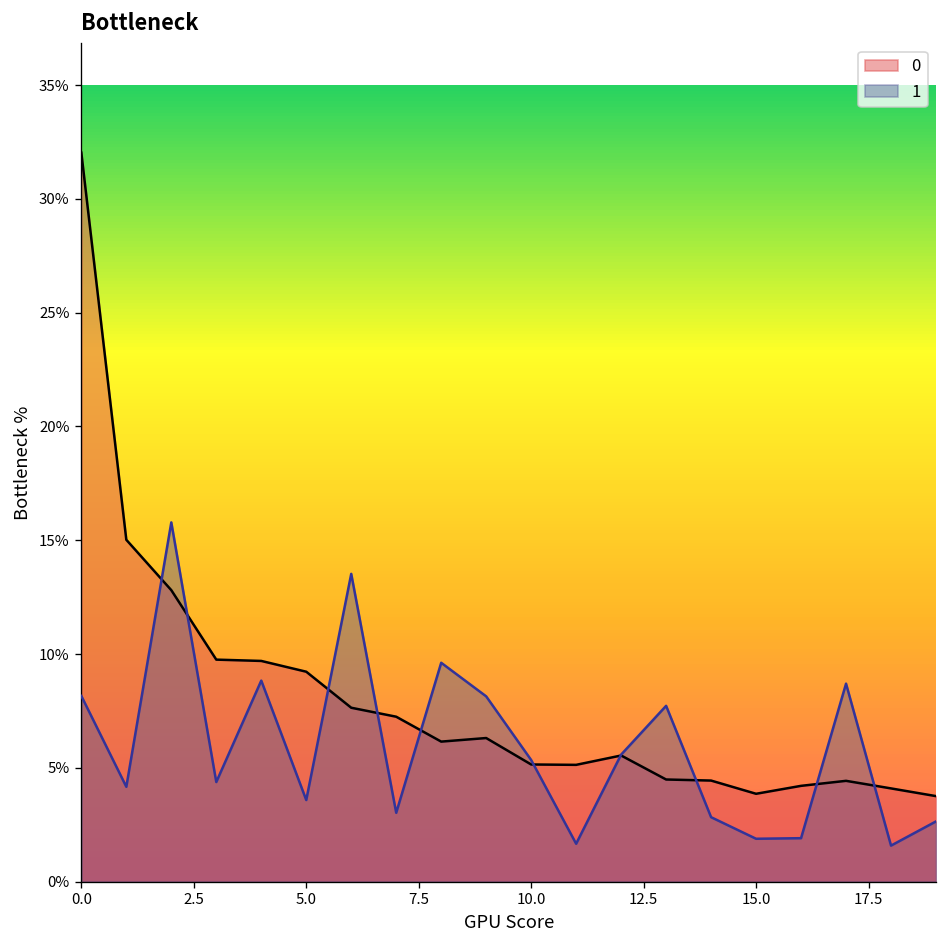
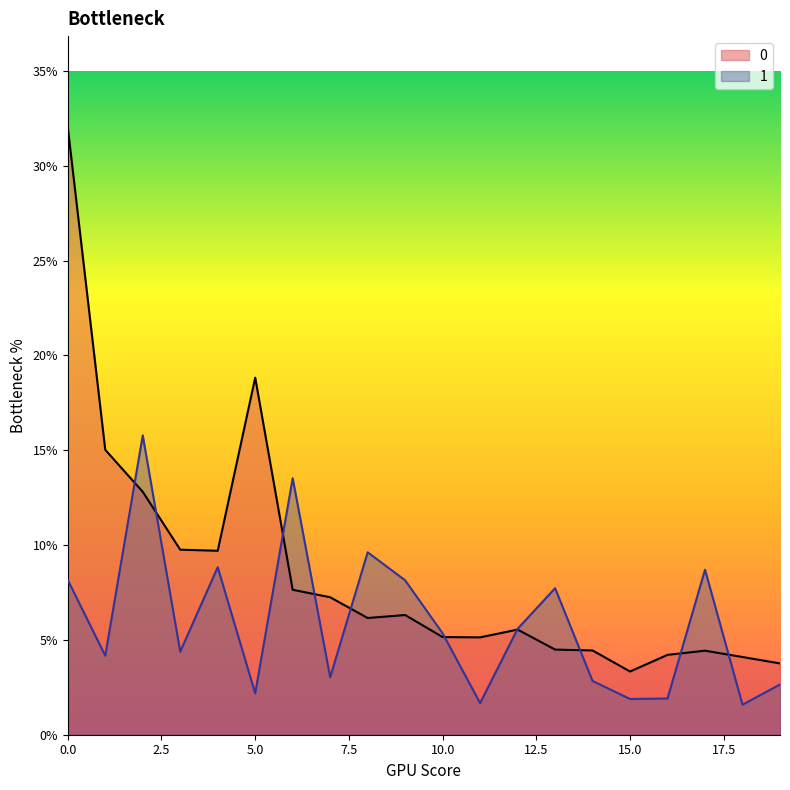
  {
    "0": {
      "0.0": "32.0%",
-     "5.0": "9.2%",
+     "5.0": "18.8%",
      "10.0": "5.1%",
-     "15.0": "3.9%"
+     "15.0": "3.3%"
    },
    "1": {
      "0.0": "8.2%",
-     "5.0": "3.6%",
+     "5.0": "2.2%",
      "10.0": "5.3%",
      "15.0": "1.9%"
    }
  }
